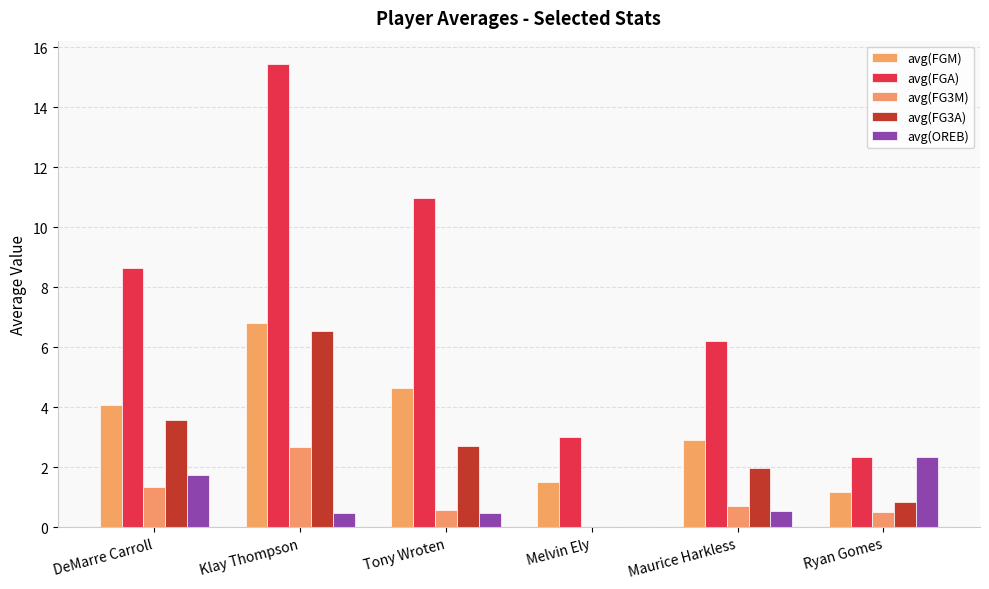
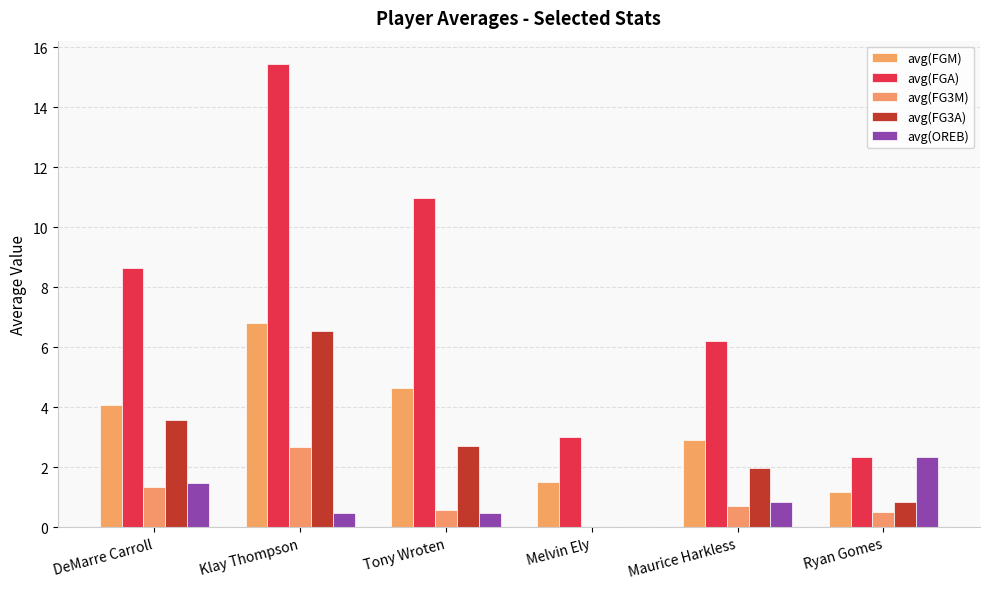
  {
    "avg(OREB)": {
-     "DeMarre Carroll": 1.7,
+     "DeMarre Carroll": 1.5,
      "Klay Thompson": 0.5,
      "Tony Wroten": 0.5,
      "Melvin Ely": 0.0,
-     "Maurice Harkless": 0.6,
+     "Maurice Harkless": 0.8,
      "Ryan Gomes": 2.3
    }
  }
